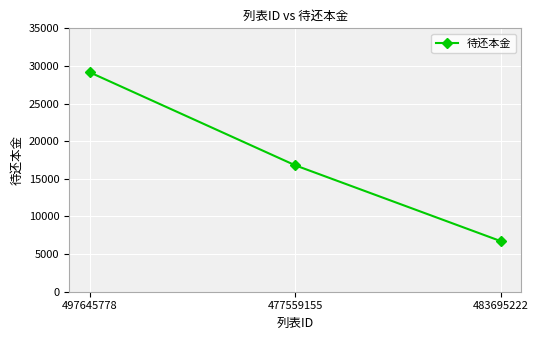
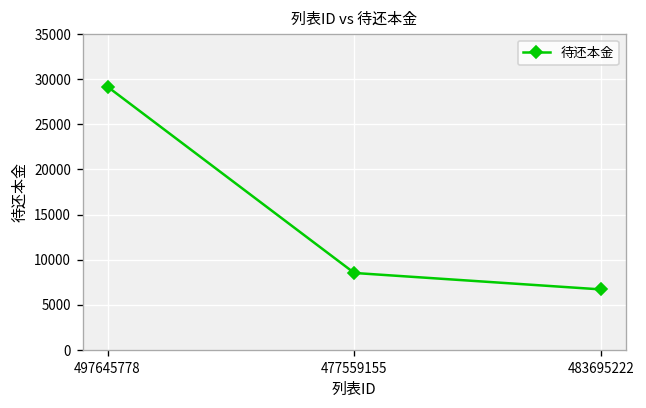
  {
    "497645778": 29000,
-   "477559155": 17000,
+   "477559155": 9000,
    "483695222": 7000
  }
